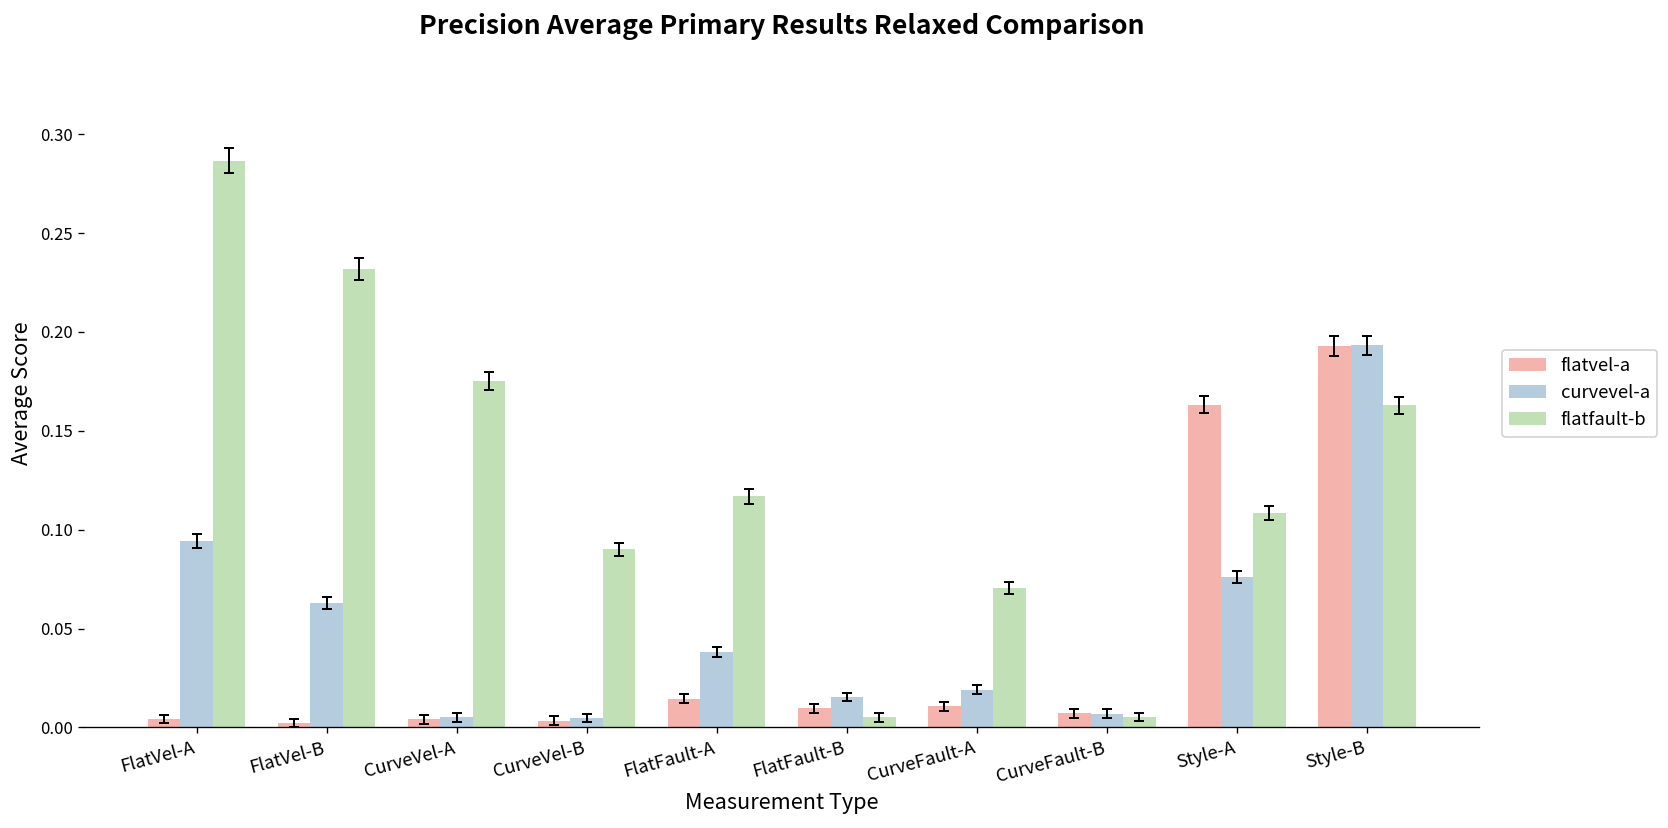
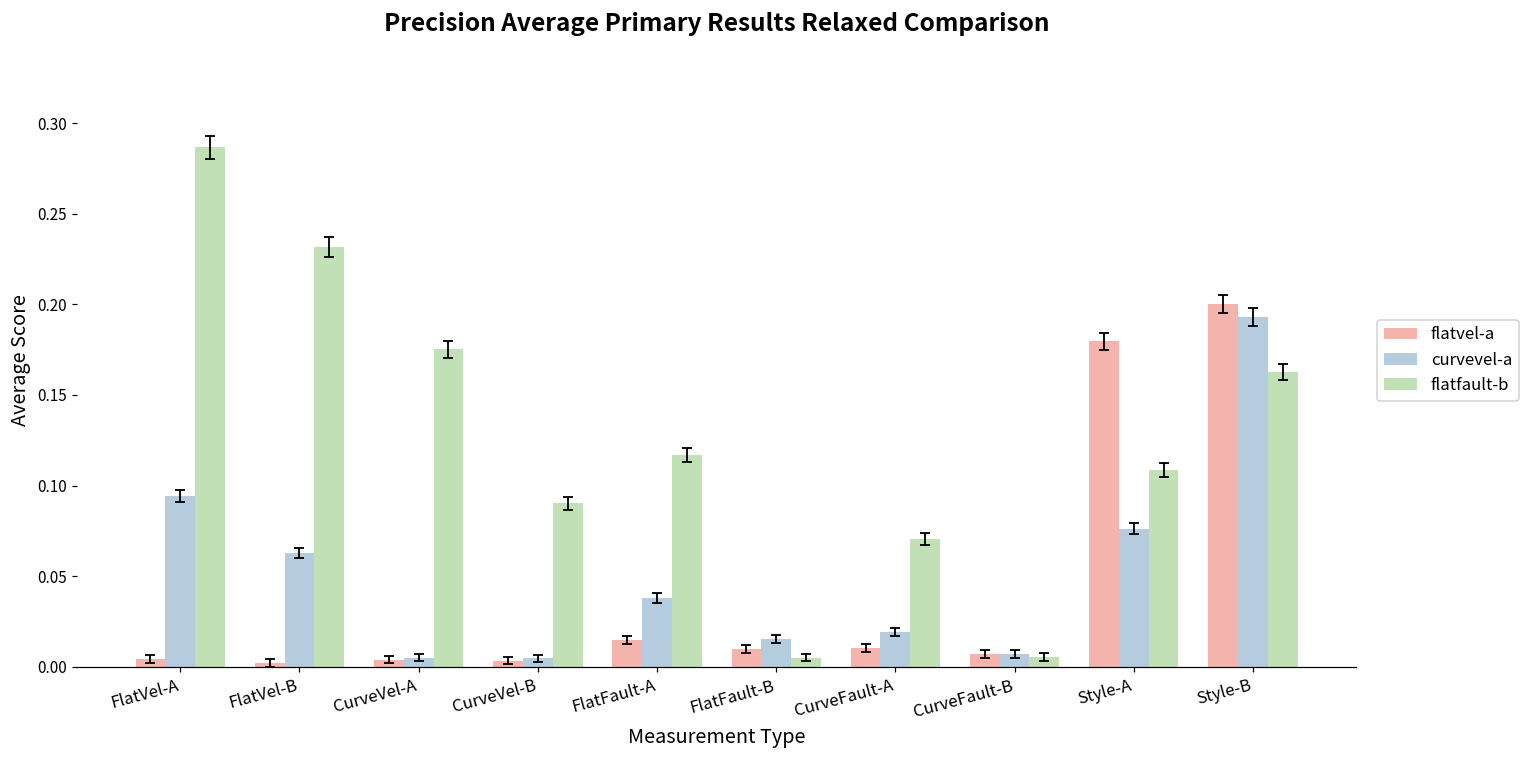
  {
    "flatvel-a": {
      "FlatVel-A": 0.004,
      "FlatVel-B": 0.002,
      "CurveVel-A": 0.004,
      "CurveVel-B": 0.004,
      "FlatFault-A": 0.015,
      "FlatFault-B": 0.010,
      "CurveFault-A": 0.011,
      "CurveFault-B": 0.007,
-     "Style-A": 0.163,
-     "Style-B": 0.193
+     "Style-A": 0.180,
+     "Style-B": 0.200
    }
  }
